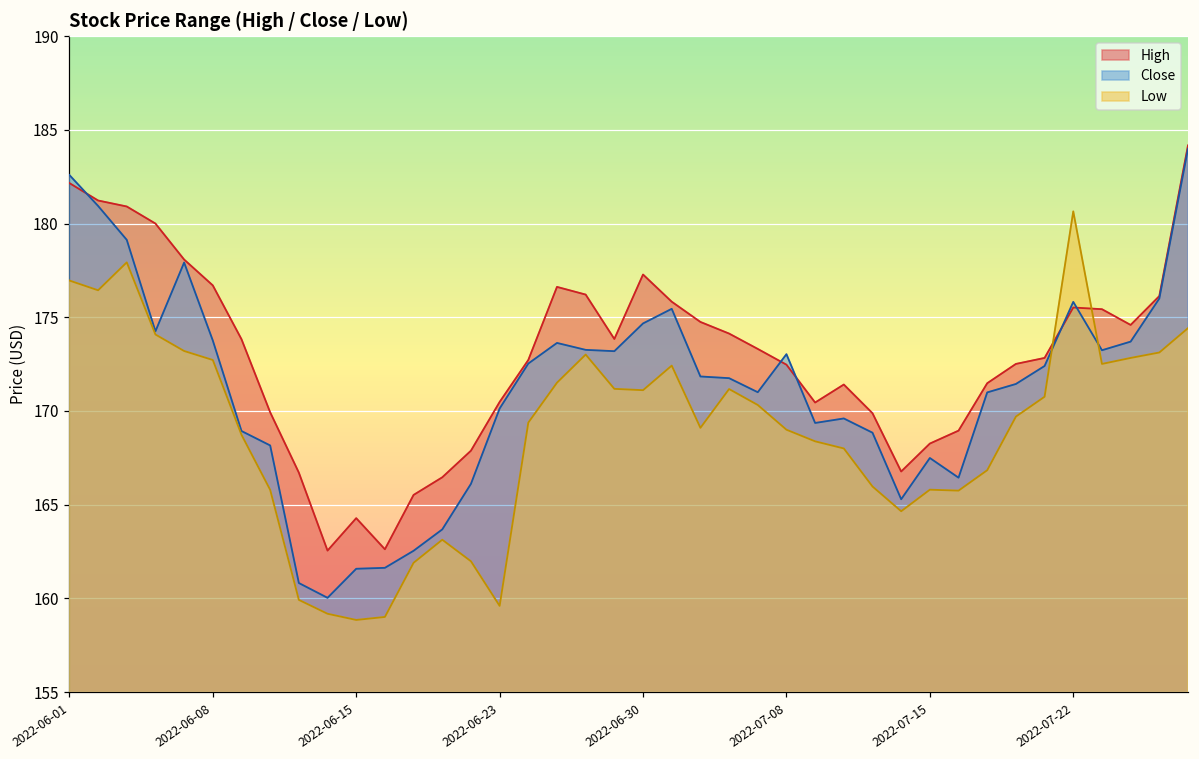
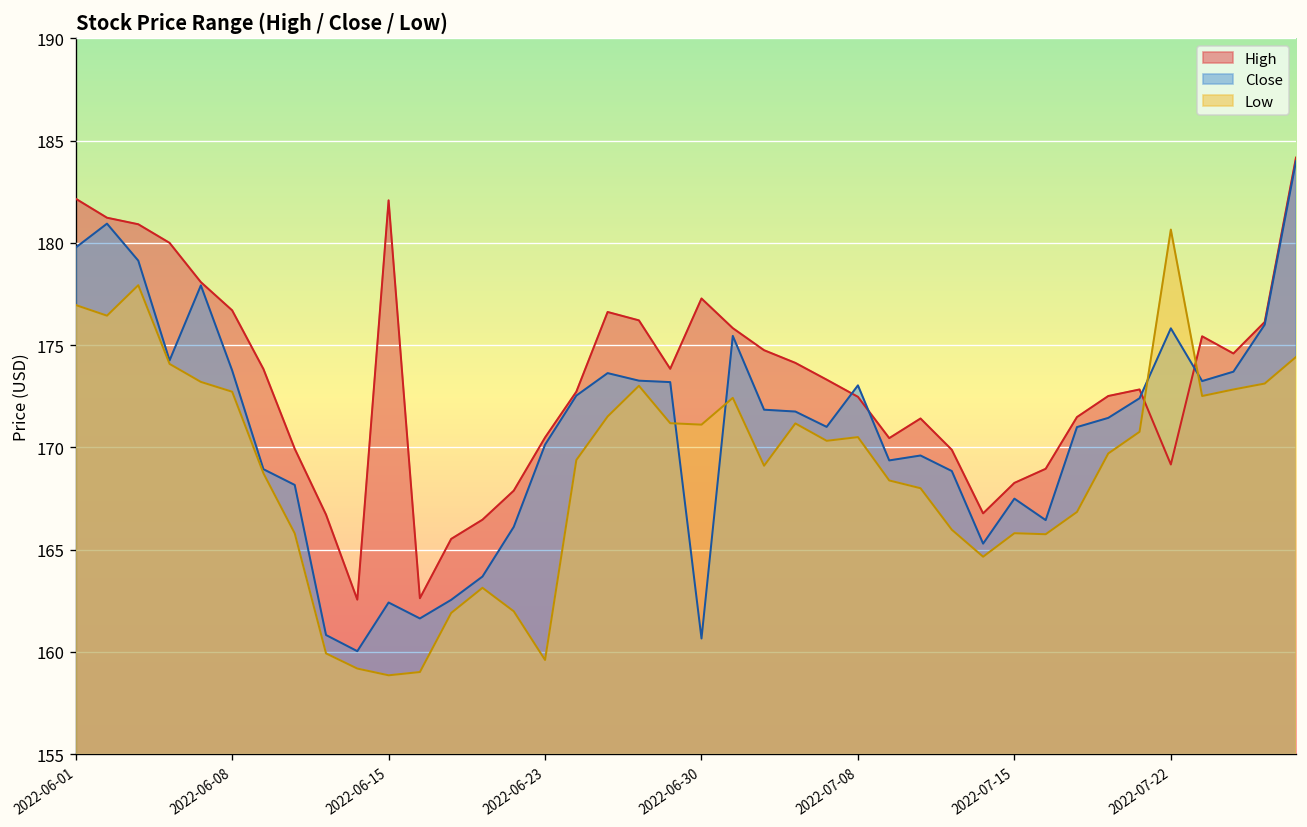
  {
    "High": {
      "2022-06-01": 182.2,
      "2022-06-08": 176.7,
-     "2022-06-15": 164.3,
+     "2022-06-15": 182.1,
      "2022-06-23": 170.5,
      "2022-06-30": 177.3,
      "2022-07-08": 172.5,
      "2022-07-15": 168.3,
-     "2022-07-22": 175.5
+     "2022-07-22": 169.2
    },
    "Close": {
-     "2022-06-01": 182.6,
+     "2022-06-01": 179.8,
      "2022-06-08": 173.8,
-     "2022-06-15": 161.6,
+     "2022-06-15": 162.4,
      "2022-06-23": 170.1,
-     "2022-06-30": 174.7,
+     "2022-06-30": 160.7,
      "2022-07-08": 173.0,
      "2022-07-15": 167.5,
      "2022-07-22": 175.8
    },
    "Low": {
      "2022-06-01": 177.0,
      "2022-06-08": 172.7,
      "2022-06-15": 158.9,
      "2022-06-23": 159.6,
      "2022-06-30": 171.1,
-     "2022-07-08": 169.0,
+     "2022-07-08": 170.5,
      "2022-07-15": 165.8,
      "2022-07-22": 180.7
    }
  }
